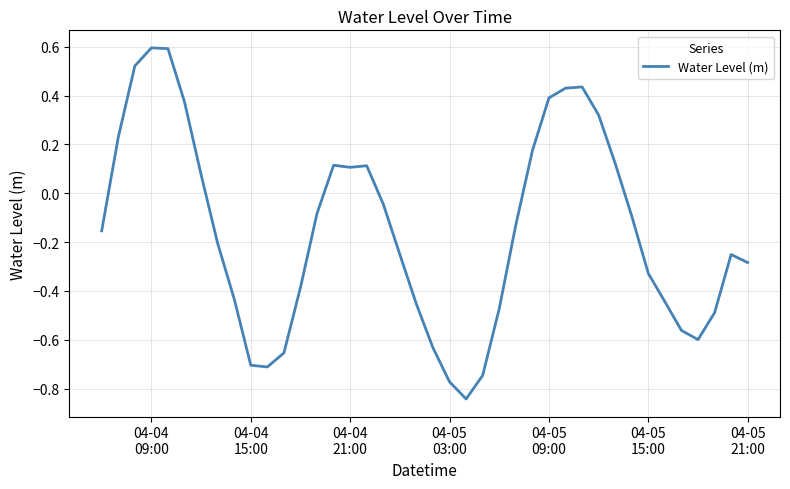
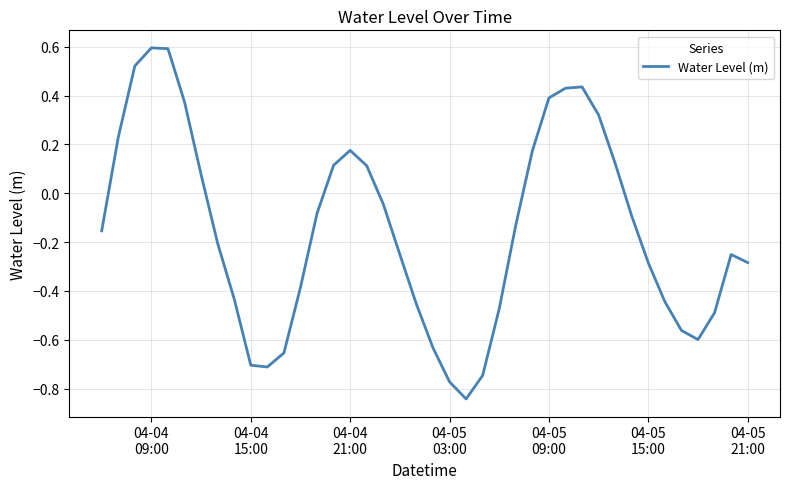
  {
    "04-04 09:00": 0.60,
    "04-04 15:00": -0.70,
-   "04-04 21:00": 0.11,
+   "04-04 21:00": 0.18,
    "04-05 03:00": -0.77,
    "04-05 09:00": 0.39,
-   "04-05 15:00": -0.33,
+   "04-05 15:00": -0.28,
    "04-05 21:00": -0.28
  }
